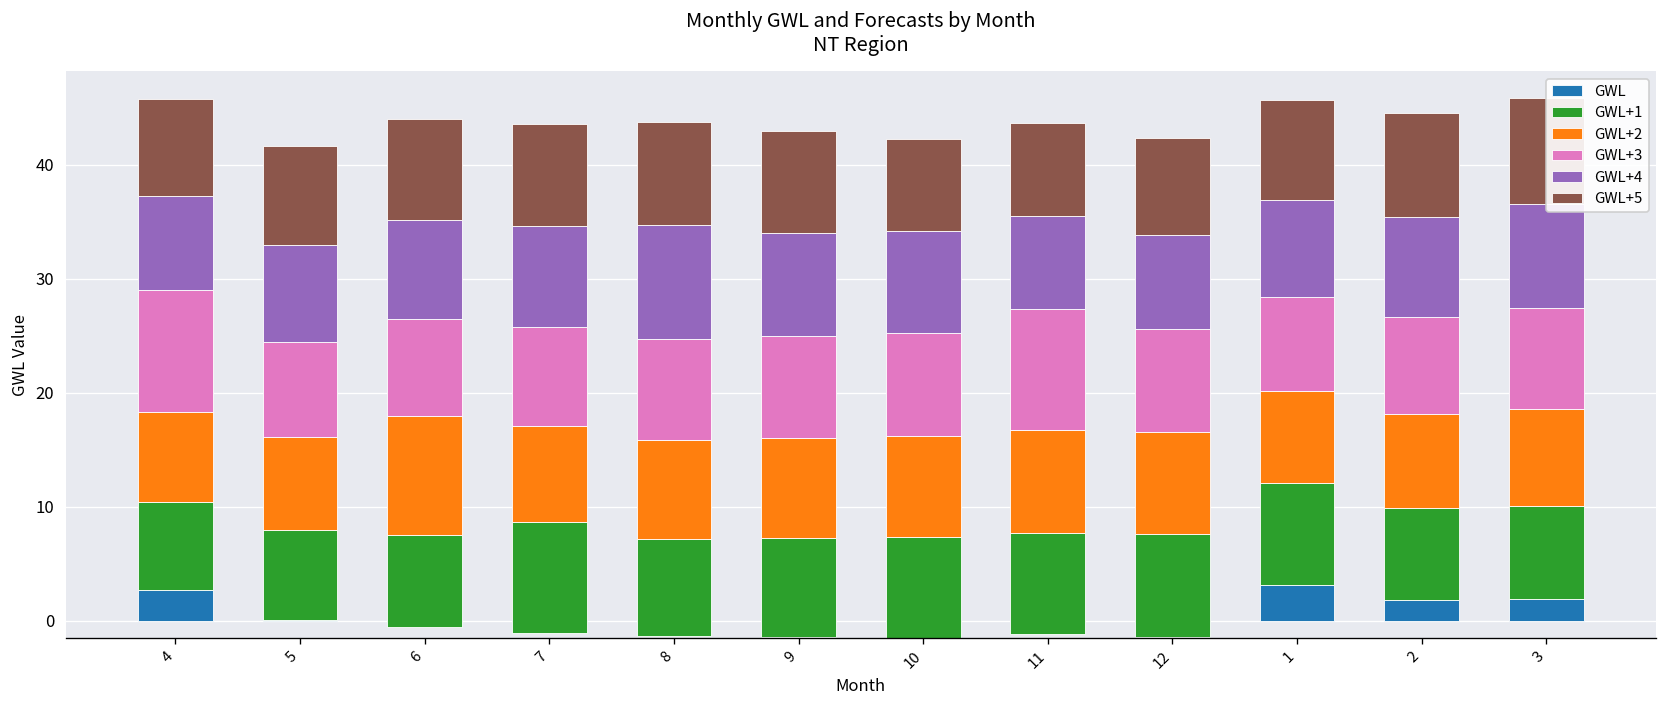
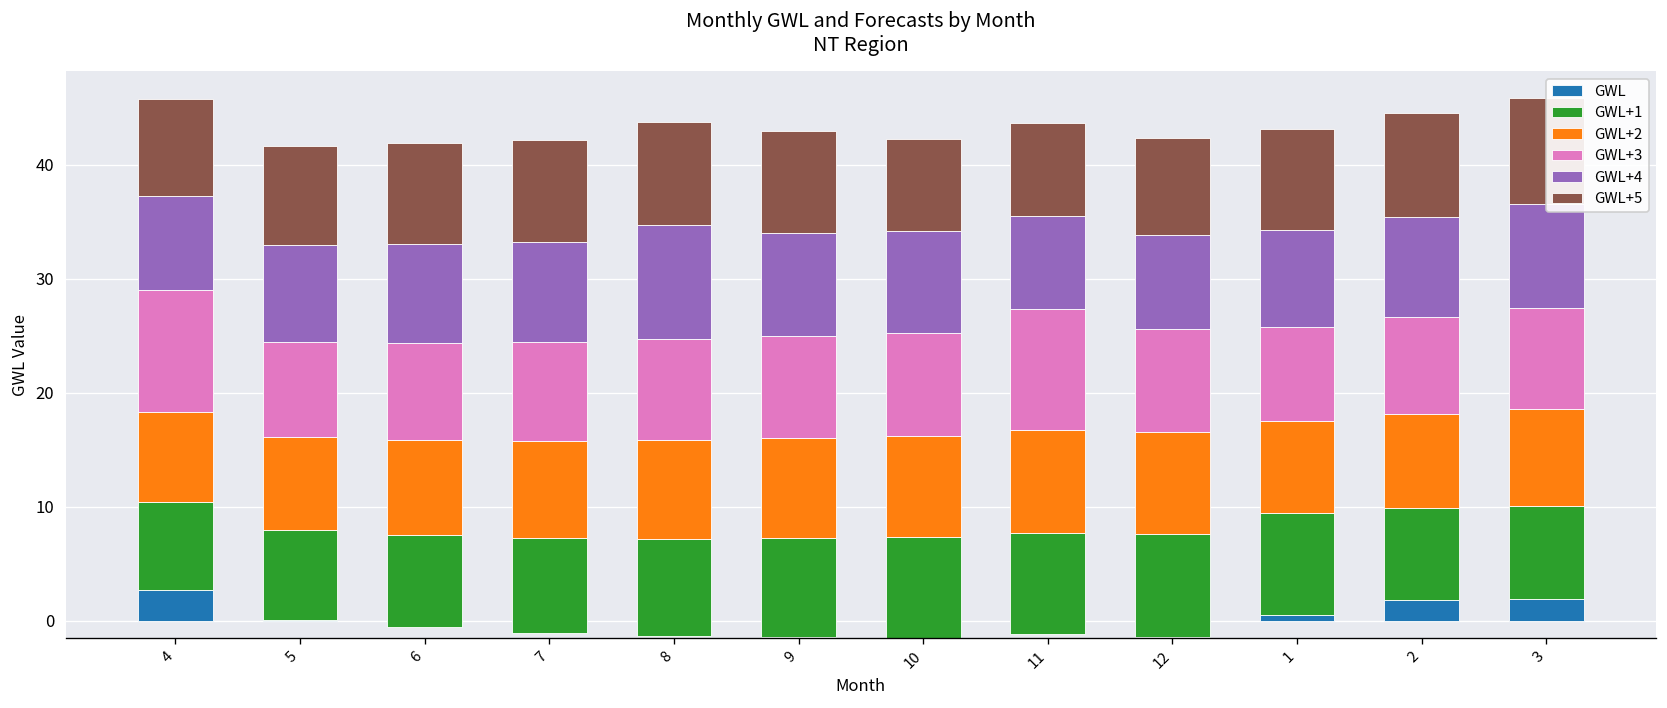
  {
    "GWL": {
      "4": 3,
      "6": -1,
      "7": -1,
      "8": -1,
      "9": -1,
      "10": -2,
      "11": -1,
      "12": -1,
-     "1": 3,
+     "1": 1,
      "2": 2,
      "3": 2
    },
    "GWL+1": {
      "4": 8,
      "5": 8,
      "6": 8,
-     "7": 10,
+     "7": 8,
      "8": 9,
      "9": 9,
      "10": 9,
      "11": 9,
      "12": 9,
      "1": 9,
      "2": 8,
      "3": 8
    },
    "GWL+2": {
      "4": 8,
      "5": 8,
-     "6": 10,
+     "6": 8,
      "7": 9,
      "8": 9,
      "9": 9,
      "10": 9,
      "11": 9,
      "12": 9,
      "1": 8,
      "2": 8,
      "3": 9
    },
    "GWL+3": {
      "4": 11,
      "5": 8,
      "6": 9,
      "7": 9,
      "8": 9,
      "9": 9,
      "10": 9,
      "11": 11,
      "12": 9,
      "1": 8,
      "2": 9,
      "3": 9
    },
    "GWL+4": {
      "4": 8,
      "5": 9,
      "6": 9,
      "7": 9,
      "8": 10,
      "9": 9,
      "10": 9,
      "11": 8,
      "12": 8,
      "1": 9,
      "2": 9
    },
    "GWL+5": {
      "4": 9,
      "5": 9,
      "6": 9,
      "7": 9,
      "8": 9,
      "9": 9,
      "10": 8,
      "11": 8,
      "12": 9,
      "1": 9,
      "2": 9
    }
  }
